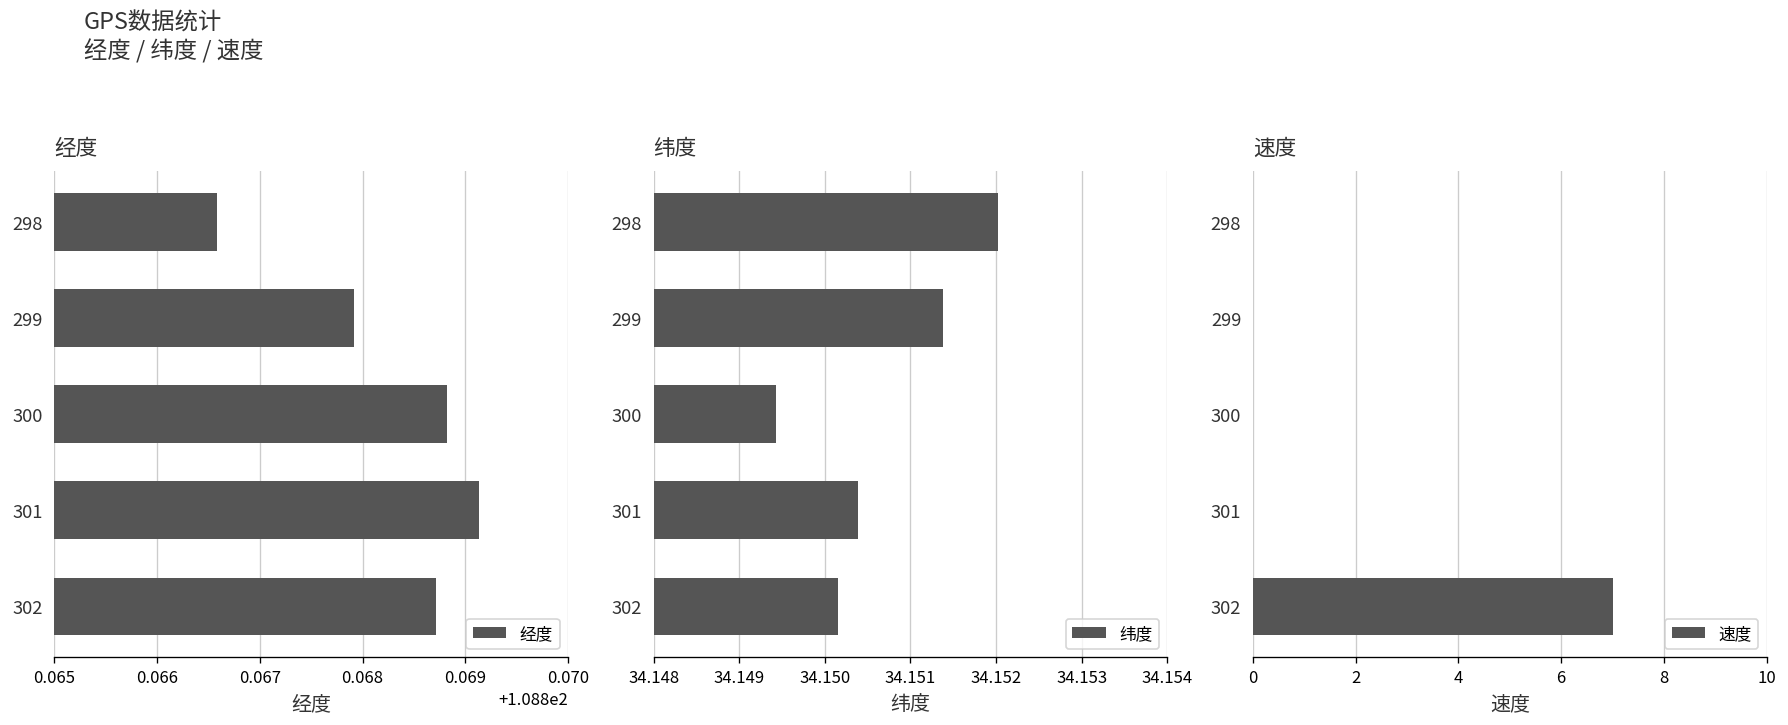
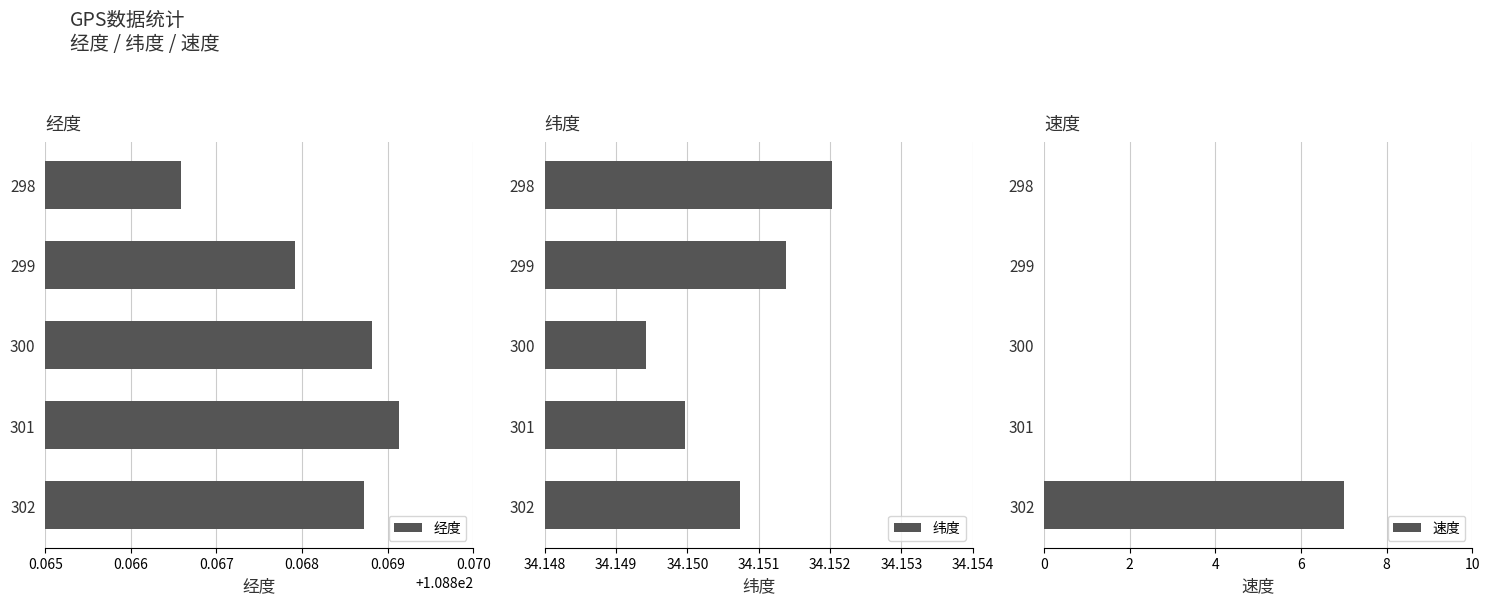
  {
    "经度": {
      "298": 108.8666,
      "299": 108.8679,
      "300": 108.8688,
      "301": 108.8691,
      "302": 108.8687
    },
    "纬度": {
      "298": 34.1520,
      "299": 34.1514,
      "300": 34.1494,
-     "301": 34.1504,
-     "302": 34.1501
+     "301": 34.1500,
+     "302": 34.1507
    },
    "速度": {
      "298": 0.0,
      "299": 0.0,
      "300": 0.0,
      "301": 0.0,
      "302": 7.0
    }
  }
